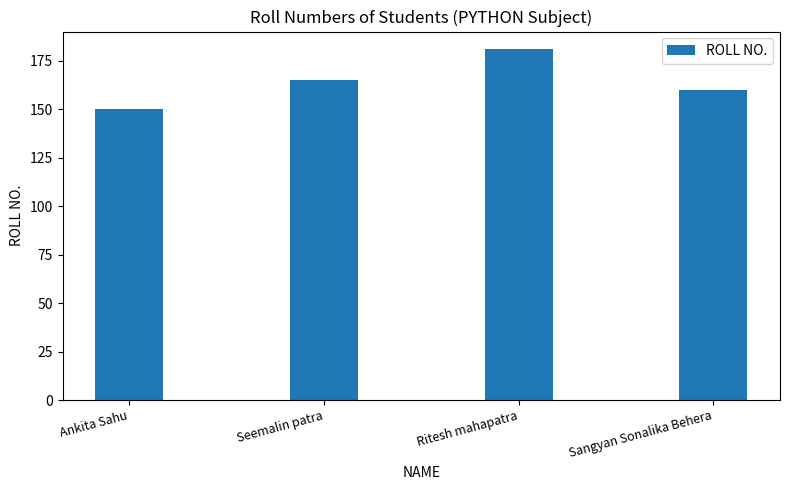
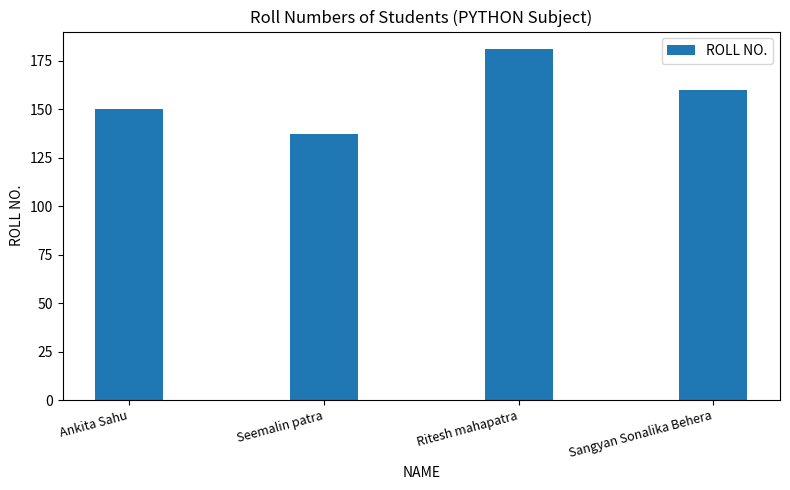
  {
    "Ankita Sahu": 150,
-   "Seemalin patra": 165,
+   "Seemalin patra": 137,
    "Ritesh mahapatra": 181,
    "Sangyan Sonalika Behera": 160
  }
